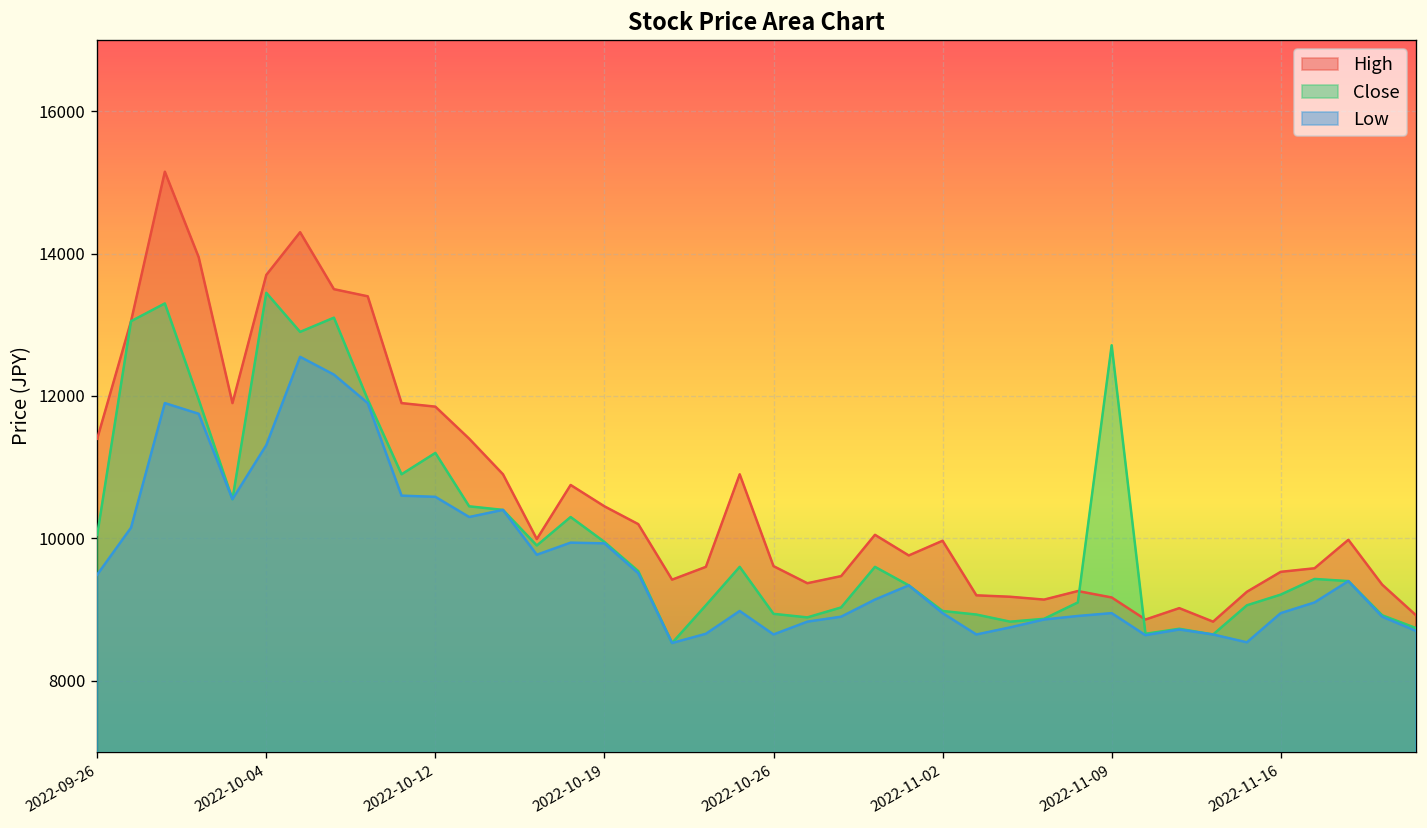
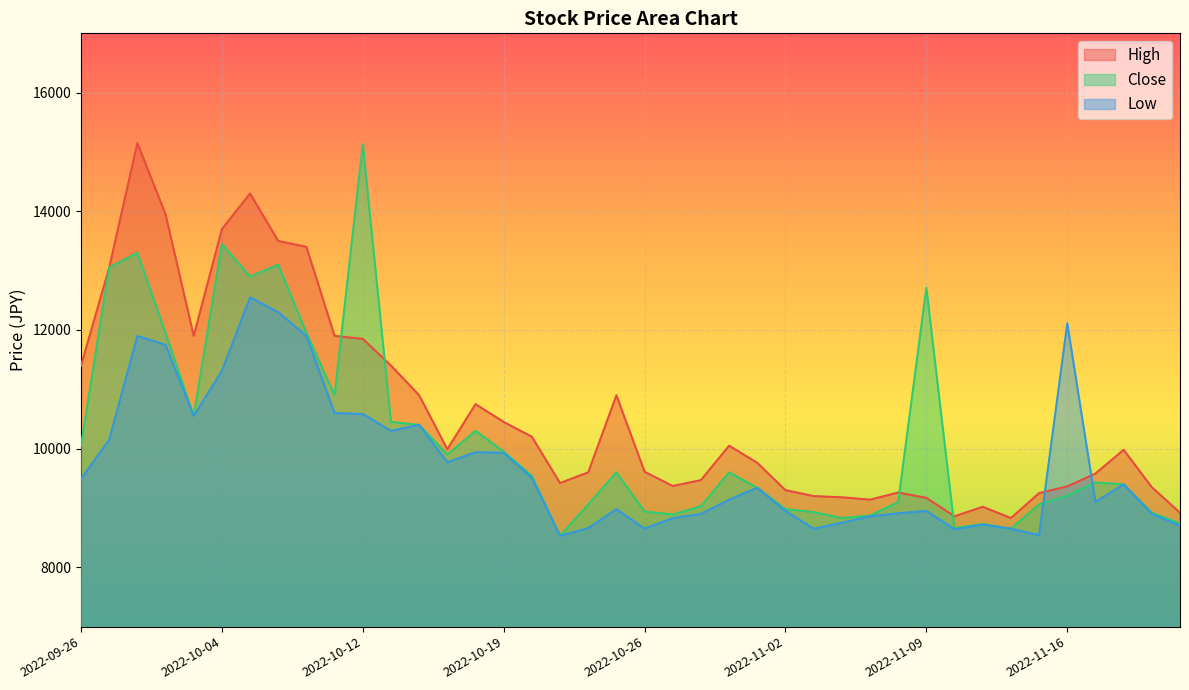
  {
    "High": {
      "2022-09-26": 11400,
      "2022-10-04": 13700,
      "2022-10-12": 11900,
      "2022-10-19": 10500,
      "2022-10-26": 9600,
-     "2022-11-02": 10000,
+     "2022-11-02": 9300,
      "2022-11-09": 9200,
-     "2022-11-16": 9500
+     "2022-11-16": 9400
    },
    "Close": {
      "2022-09-26": 10100,
      "2022-10-04": 13400,
-     "2022-10-12": 11200,
+     "2022-10-12": 15100,
      "2022-10-26": 8900,
      "2022-11-09": 12700,
      "2022-11-16": 9200
    },
    "Low": {
      "2022-09-26": 9500,
      "2022-10-04": 11300,
      "2022-10-12": 10600,
      "2022-10-26": 8700,
      "2022-11-09": 9000,
-     "2022-11-16": 9000
+     "2022-11-16": 12100
    }
  }
